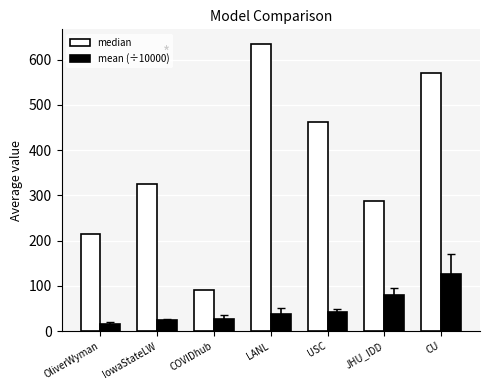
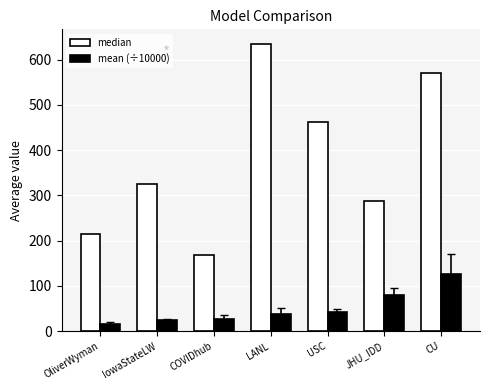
  {
    "median": {
      "OliverWyman": 210,
      "IowaStateLW": 320,
-     "COVIDhub": 90,
+     "COVIDhub": 170,
      "LANL": 640,
      "USC": 460,
      "JHU_IDD": 290,
      "CU": 570
    }
  }
